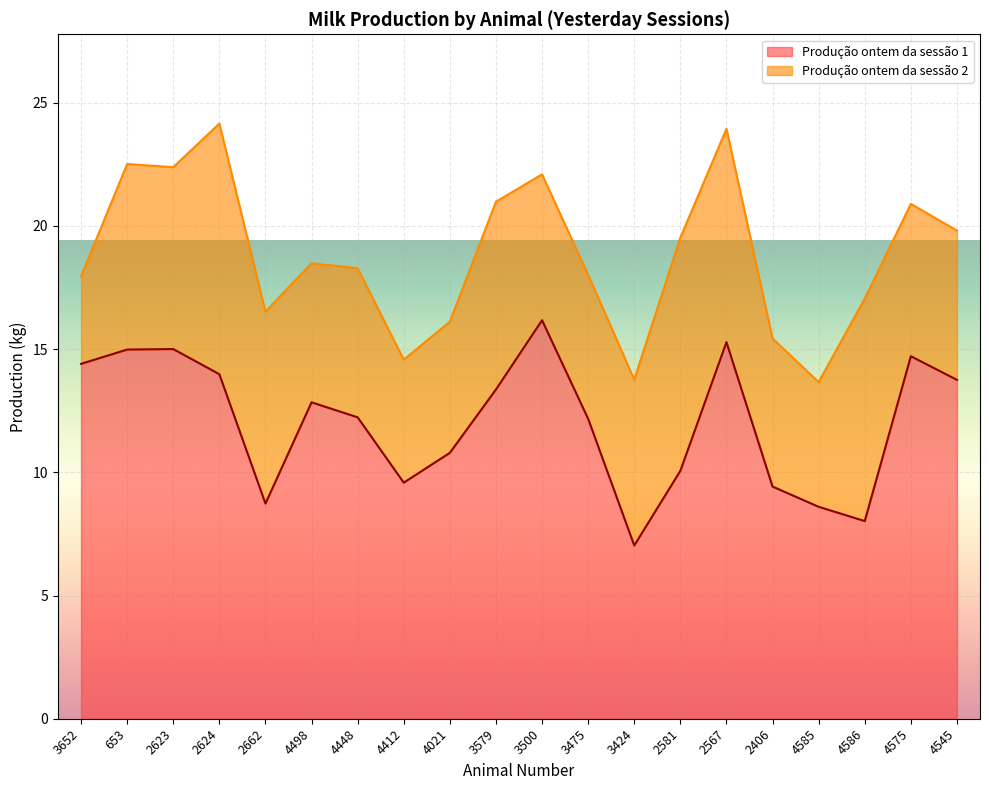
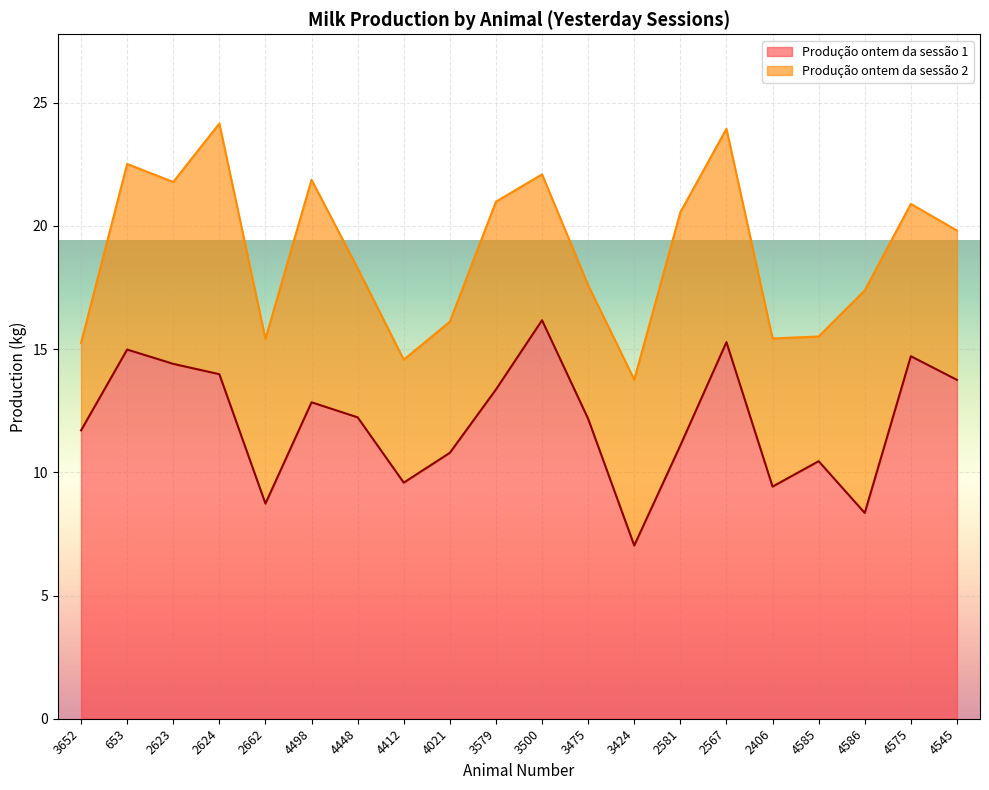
  {
    "Produção ontem da sessão 1": {
-     "3652": 14.4,
+     "3652": 11.7,
      "653": 15.0,
-     "2623": 15.0,
+     "2623": 14.4,
      "2624": 14.0,
      "2662": 8.7,
      "4498": 12.8,
      "4448": 12.2,
      "4412": 9.6,
      "4021": 10.8,
      "3579": 13.4,
      "3500": 16.2,
      "3475": 12.2,
      "3424": 7.0,
-     "2581": 10.1,
+     "2581": 11.1,
      "2567": 15.3,
      "2406": 9.4,
-     "4585": 8.6,
-     "4586": 8.0,
+     "4585": 10.5,
+     "4586": 8.4,
      "4575": 14.7,
      "4545": 13.8
    },
    "Produção ontem da sessão 2": {
      "3652": 3.5,
      "653": 7.5,
      "2623": 7.4,
      "2624": 10.2,
-     "2662": 7.8,
-     "4498": 5.6,
+     "2662": 6.7,
+     "4498": 9.0,
      "4448": 6.1,
      "4412": 5.0,
      "4021": 5.3,
      "3579": 7.6,
      "3500": 5.9,
-     "3475": 5.8,
+     "3475": 5.4,
      "3424": 6.7,
      "2581": 9.5,
      "2567": 8.7,
      "2406": 6.0,
      "4585": 5.1,
      "4586": 9.0,
      "4575": 6.2,
      "4545": 6.1
    }
  }
